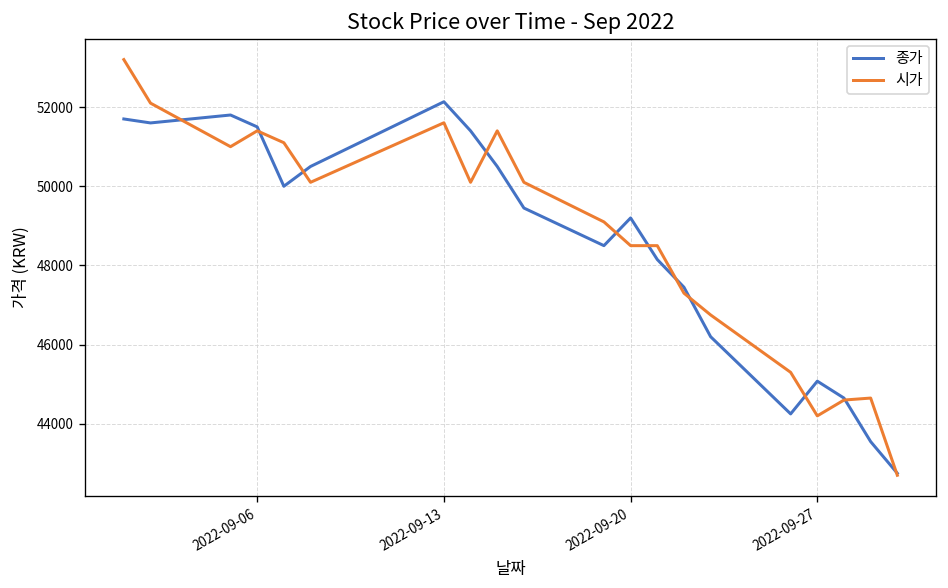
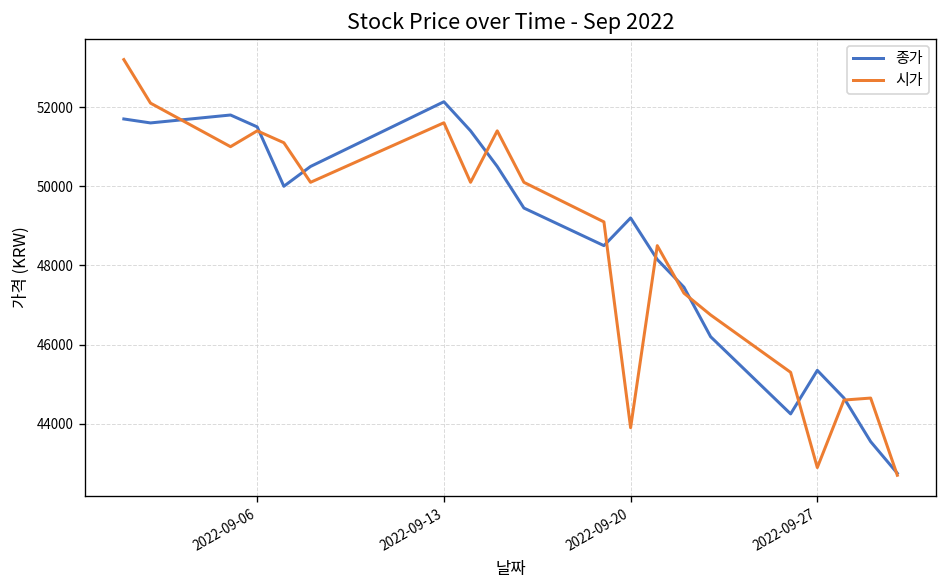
  {
    "종가": {
      "2022-09-06": 51500,
      "2022-09-13": 52100,
      "2022-09-20": 49200,
-     "2022-09-27": 45100
+     "2022-09-27": 45400
    },
    "시가": {
      "2022-09-06": 51400,
      "2022-09-13": 51600,
-     "2022-09-20": 48500,
-     "2022-09-27": 44200
+     "2022-09-20": 43900,
+     "2022-09-27": 42900
    }
  }
